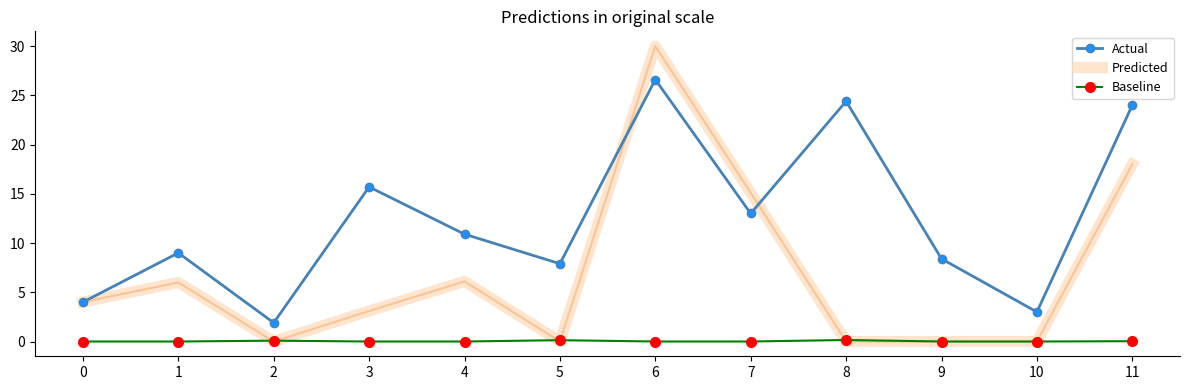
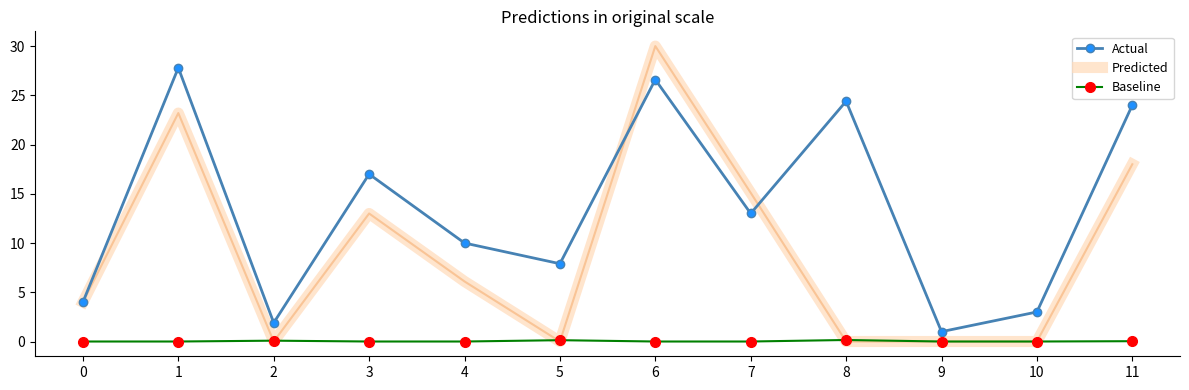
  {
    "Actual": {
-     "1": 9,
+     "1": 28,
      "2": 2,
-     "3": 16,
-     "4": 11,
+     "3": 17,
+     "4": 10,
      "5": 8,
      "6": 27,
      "7": 13,
      "8": 24,
-     "9": 8,
+     "9": 1,
      "10": 3,
      "11": 24
    },
    "Predicted": {
-     "1": 6,
-     "3": 3,
+     "1": 23,
+     "3": 13,
      "4": 6,
      "6": 30,
      "7": 15,
      "11": 18
    },
    "Baseline": {
      "0": 0,
      "1": 0,
      "3": 0,
      "4": 0,
      "6": 0,
      "7": 0,
      "11": 0
    }
  }
